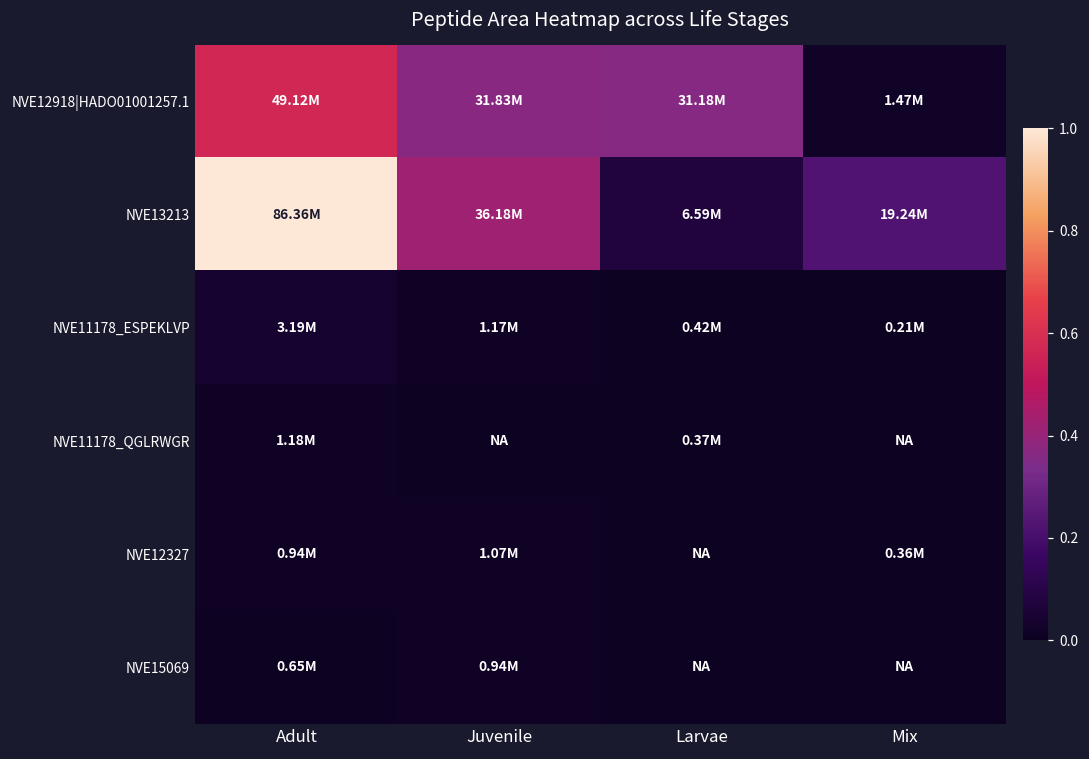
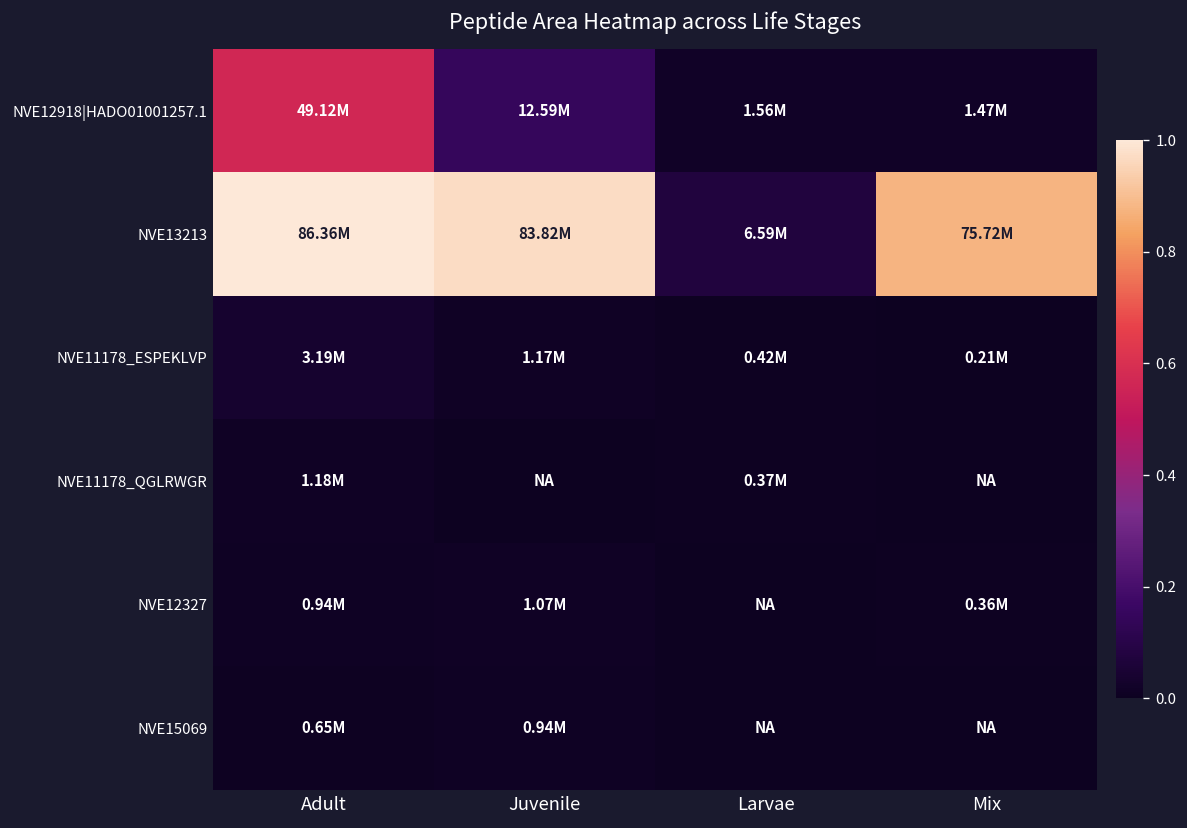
  {
    "NVE12918|HADO01001257.1": {
      "Adult": "49.12M",
-     "Juvenile": "31.83M",
-     "Larvae": "31.18M",
+     "Juvenile": "12.59M",
+     "Larvae": "1.56M",
      "Mix": "1.47M"
    },
    "NVE13213": {
      "Adult": "86.36M",
-     "Juvenile": "36.18M",
+     "Juvenile": "83.82M",
      "Larvae": "6.59M",
-     "Mix": "19.24M"
+     "Mix": "75.72M"
    },
    "NVE11178_ESPEKLVP": {
      "Adult": "3.19M",
      "Juvenile": "1.17M",
      "Larvae": "0.42M",
      "Mix": "0.21M"
    },
    "NVE11178_QGLRWGR": {
      "Adult": "1.18M",
      "Larvae": "0.37M"
    },
    "NVE12327": {
      "Adult": "0.94M",
      "Juvenile": "1.07M",
      "Mix": "0.36M"
    },
    "NVE15069": {
      "Adult": "0.65M",
      "Juvenile": "0.94M"
    }
  }
